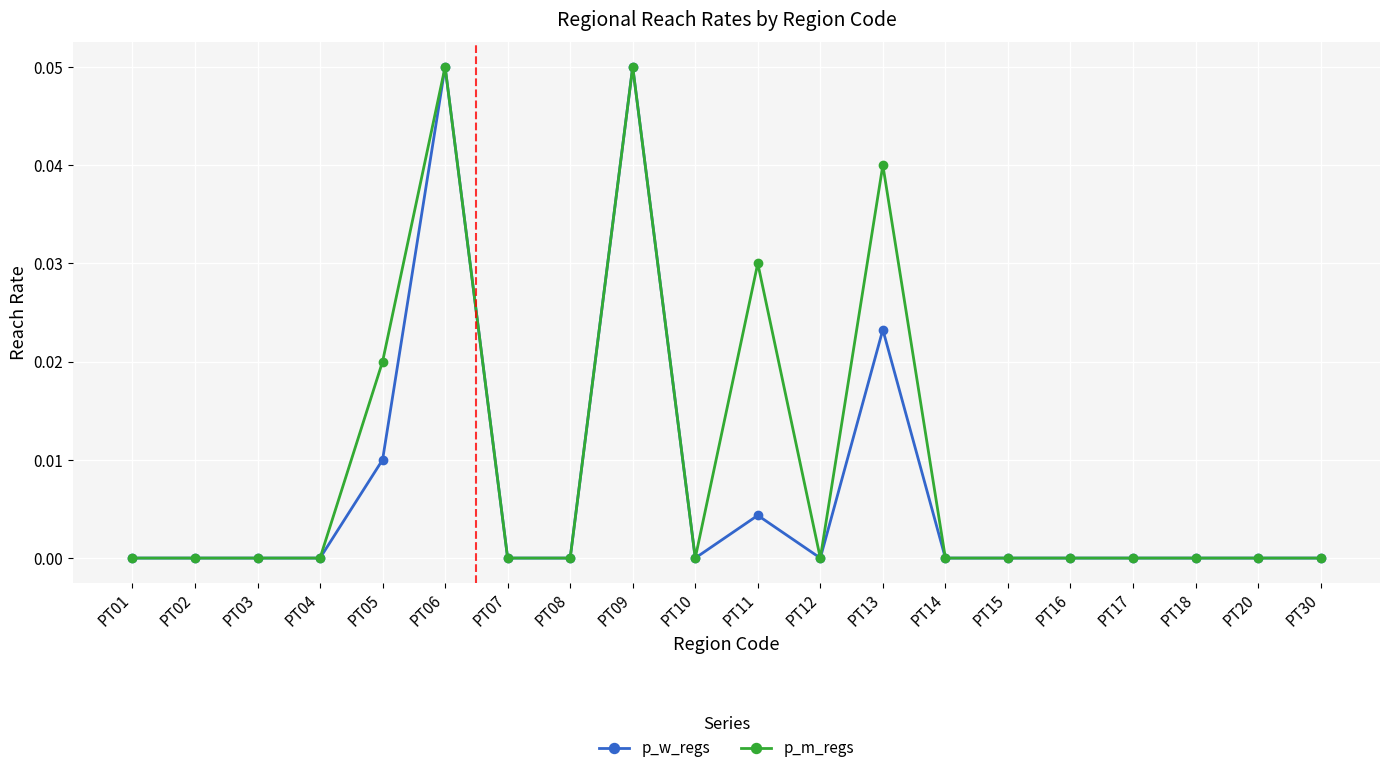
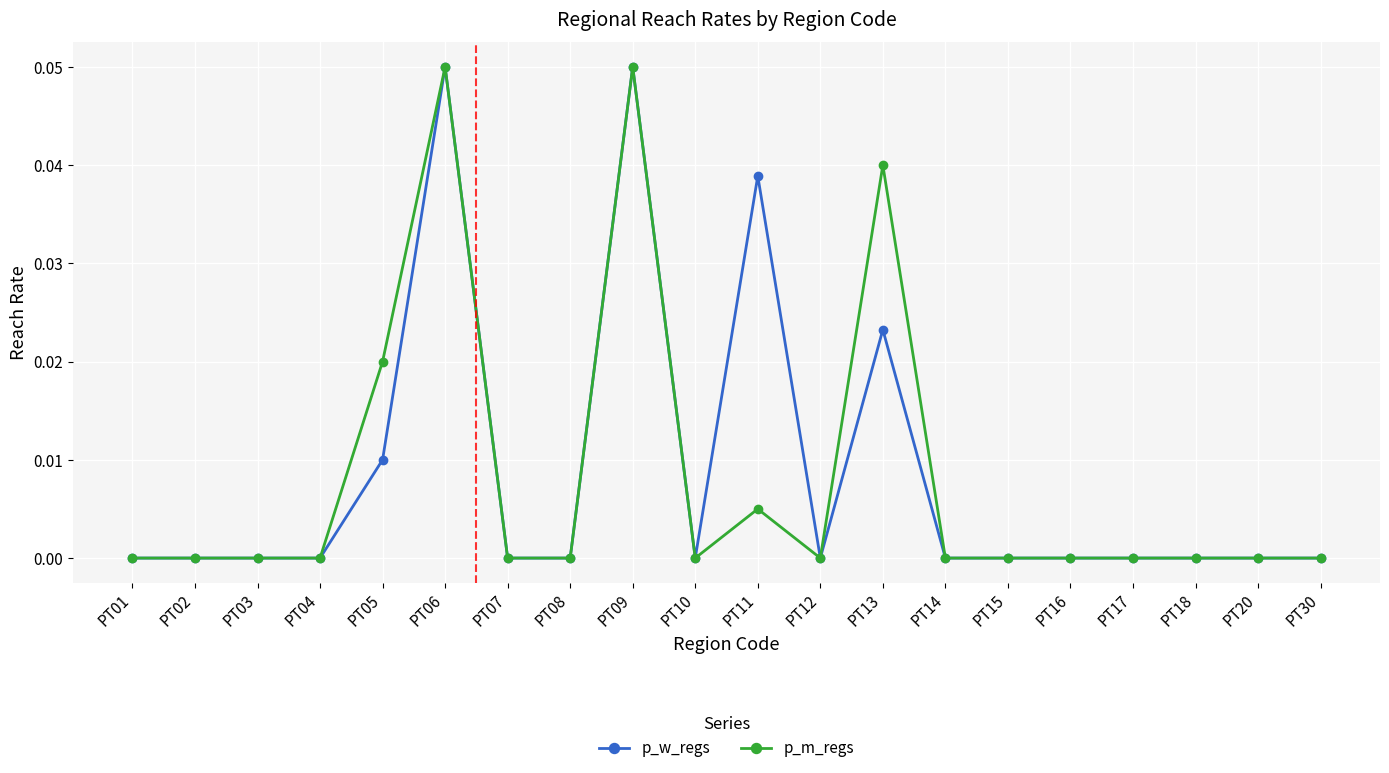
  {
    "p_w_regs": {
      "PT05": 0.010,
-     "PT11": 0.004,
+     "PT11": 0.039,
      "PT13": 0.023
    },
    "p_m_regs": {
      "PT05": 0.020,
-     "PT11": 0.030,
+     "PT11": 0.005,
      "PT13": 0.040
    }
  }
